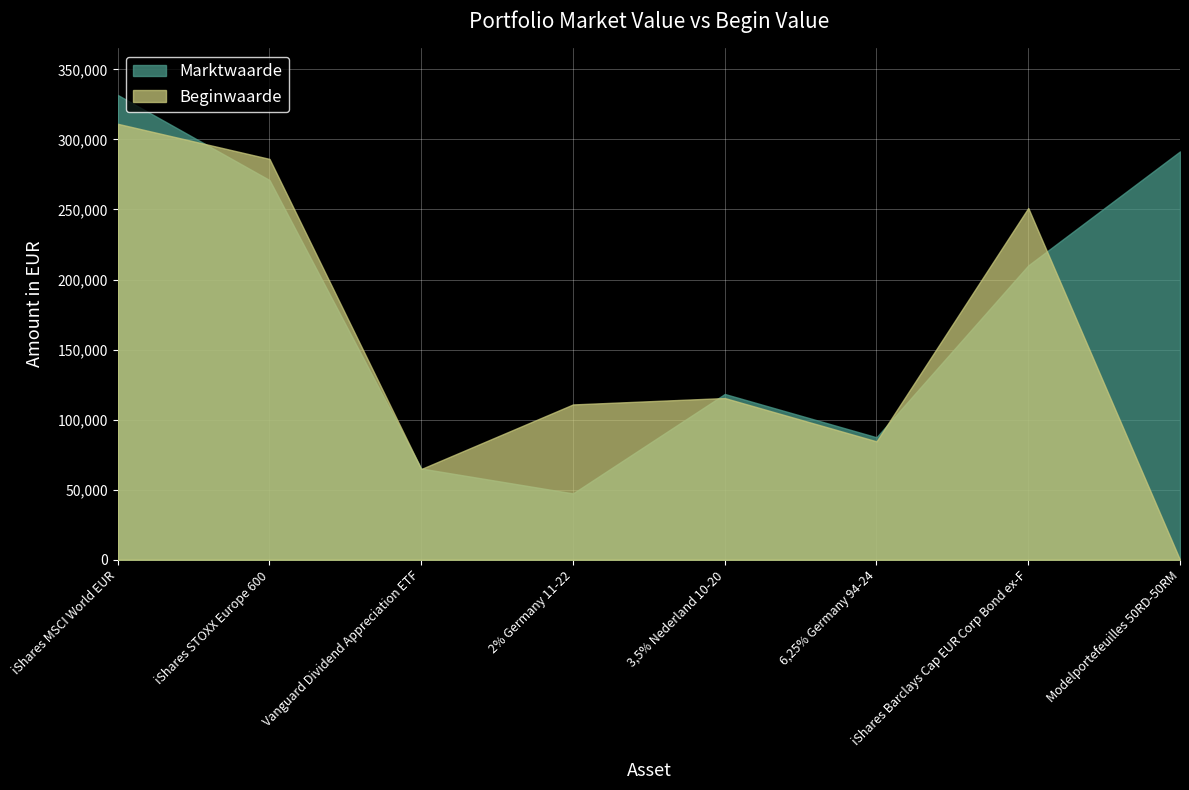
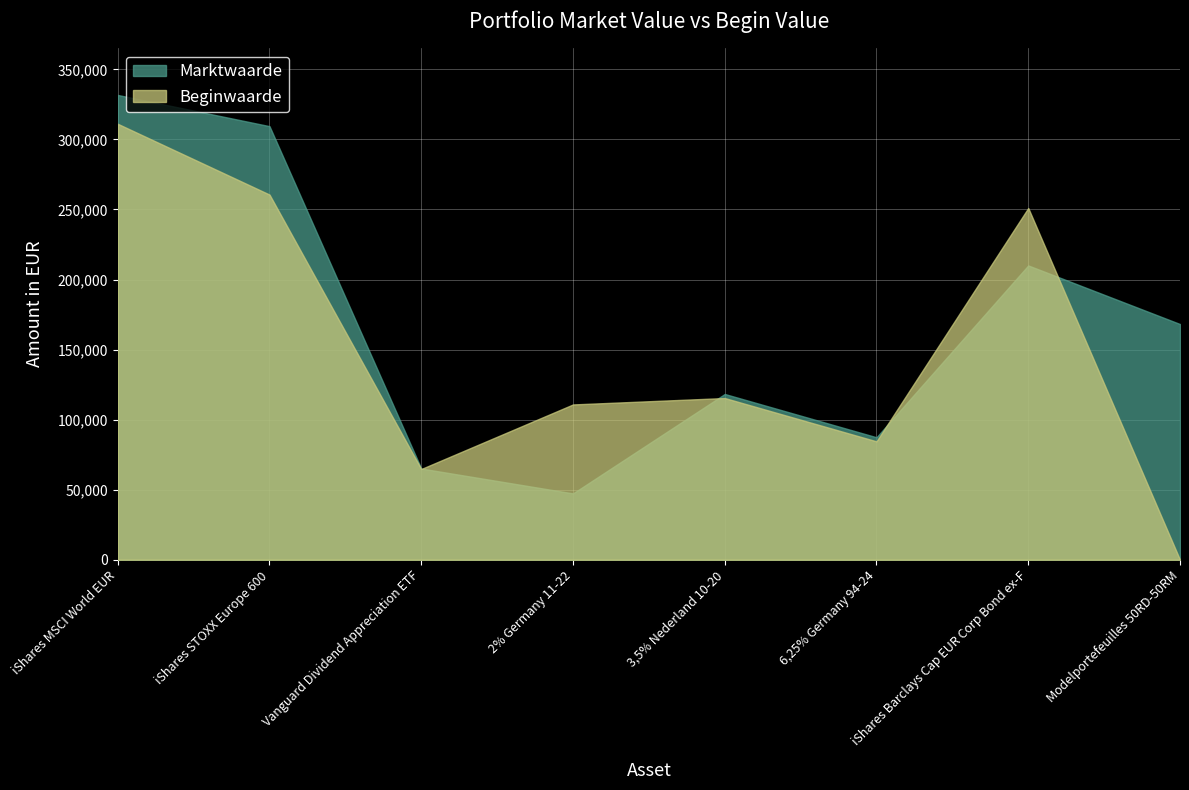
  {
    "Marktwaarde": {
      "iShares MSCI World EUR": "332,000",
-     "iShares STOXX Europe 600": "271,000",
+     "iShares STOXX Europe 600": "309,000",
      "2% Germany 11-22": "47,000",
      "3,5% Nederland 10-20": "118,000",
      "6,25% Germany 94-24": "87,000",
      "iShares Barclays Cap EUR Corp Bond ex-F": "210,000",
-     "Modelportefeuilles 50RD-50RM": "291,000"
+     "Modelportefeuilles 50RD-50RM": "168,000"
    },
    "Beginwaarde": {
      "iShares MSCI World EUR": "311,000",
-     "iShares STOXX Europe 600": "286,000",
+     "iShares STOXX Europe 600": "261,000",
      "2% Germany 11-22": "111,000",
      "3,5% Nederland 10-20": "115,000",
      "6,25% Germany 94-24": "85,000",
      "iShares Barclays Cap EUR Corp Bond ex-F": "251,000",
      "Modelportefeuilles 50RD-50RM": "0"
    }
  }
